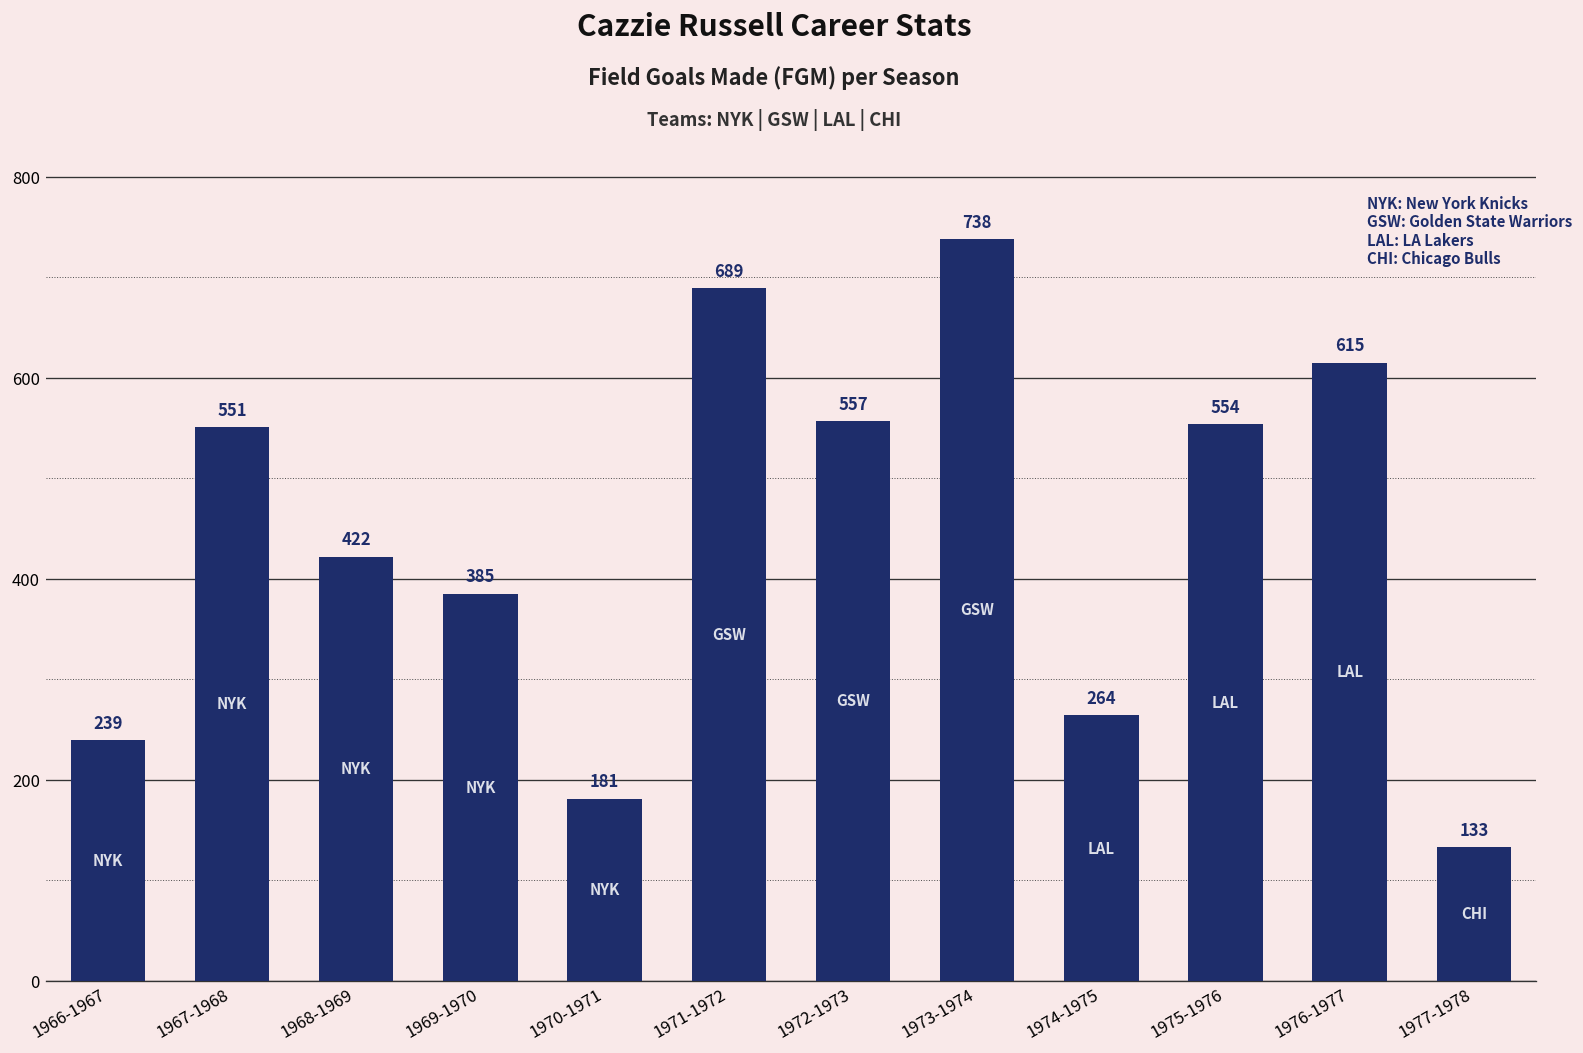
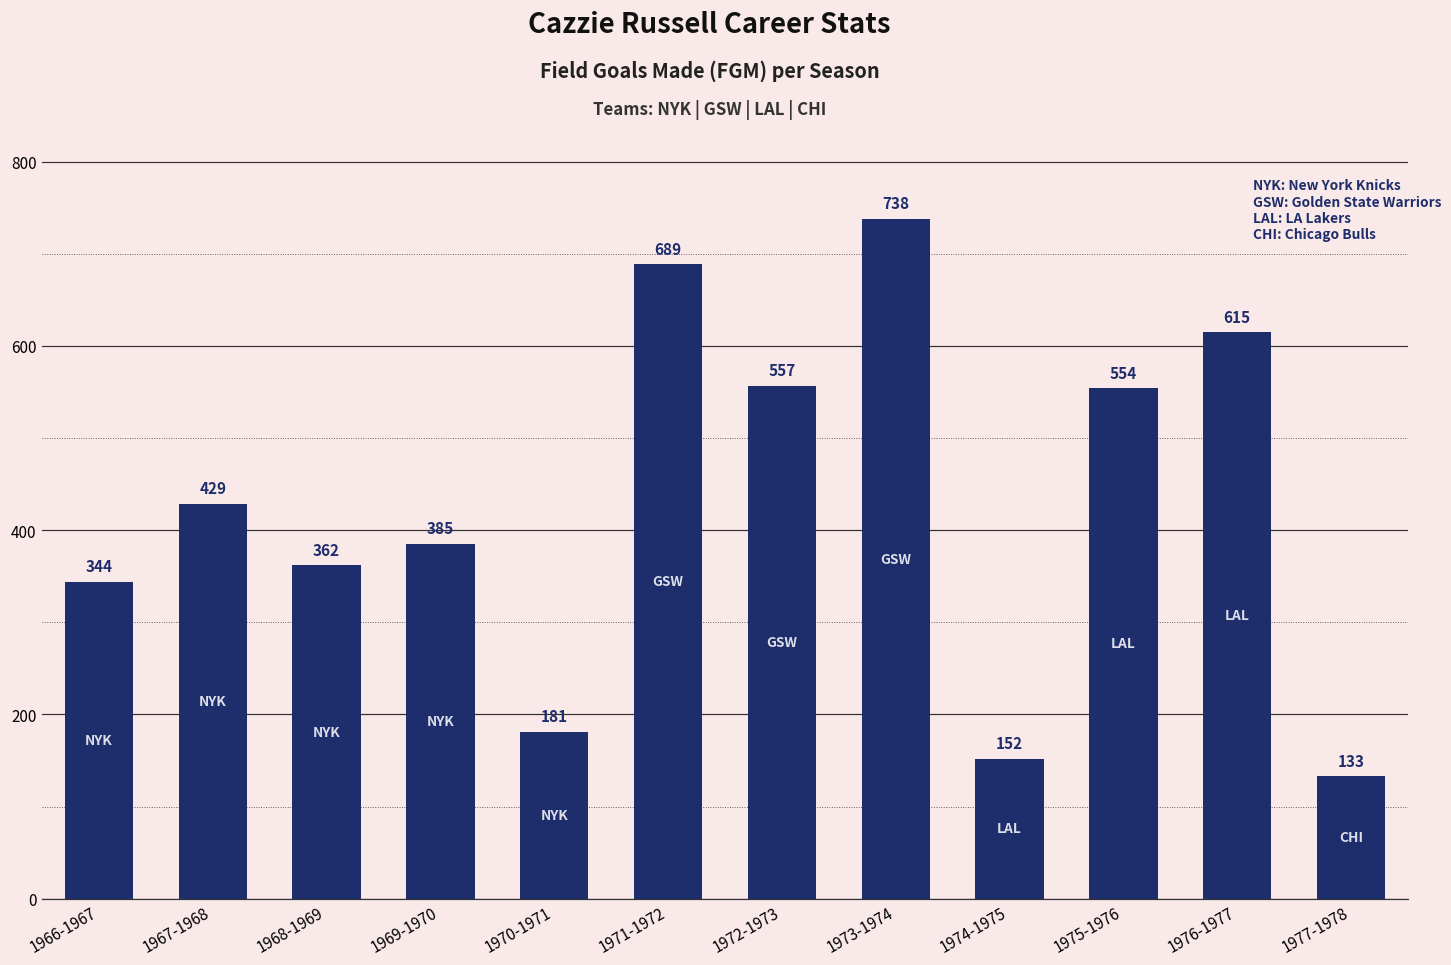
  {
-   "1966-1967": 239,
-   "1967-1968": 551,
-   "1968-1969": 422,
+   "1966-1967": 344,
+   "1967-1968": 429,
+   "1968-1969": 362,
    "1969-1970": 385,
    "1970-1971": 181,
    "1971-1972": 689,
    "1972-1973": 557,
    "1973-1974": 738,
-   "1974-1975": 264,
+   "1974-1975": 152,
    "1975-1976": 554,
    "1976-1977": 615,
    "1977-1978": 133
  }
